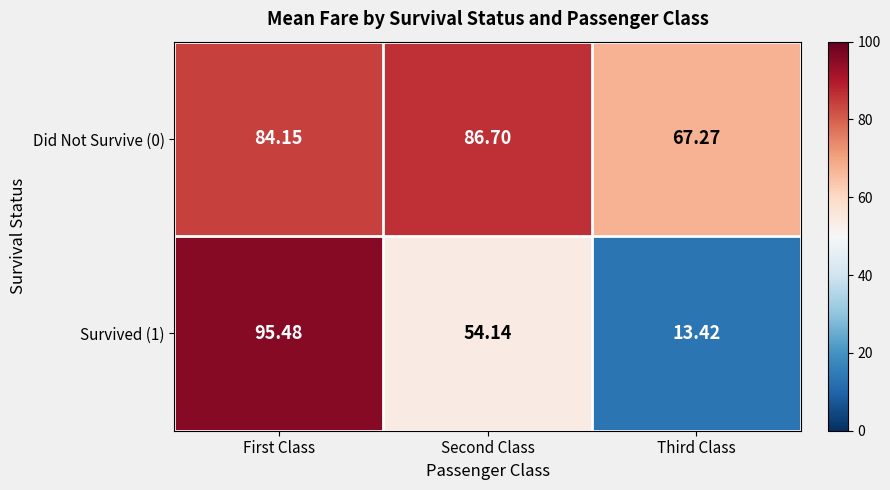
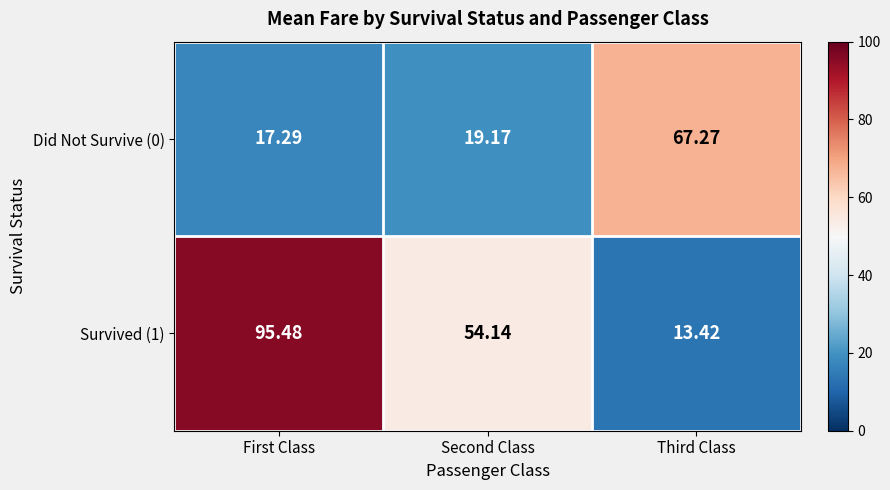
  {
    "Did Not Survive (0)": {
-     "First Class": 84.15,
-     "Second Class": 86.70,
+     "First Class": 17.29,
+     "Second Class": 19.17,
      "Third Class": 67.27
    },
    "Survived (1)": {
      "First Class": 95.48,
      "Second Class": 54.14,
      "Third Class": 13.42
    }
  }
